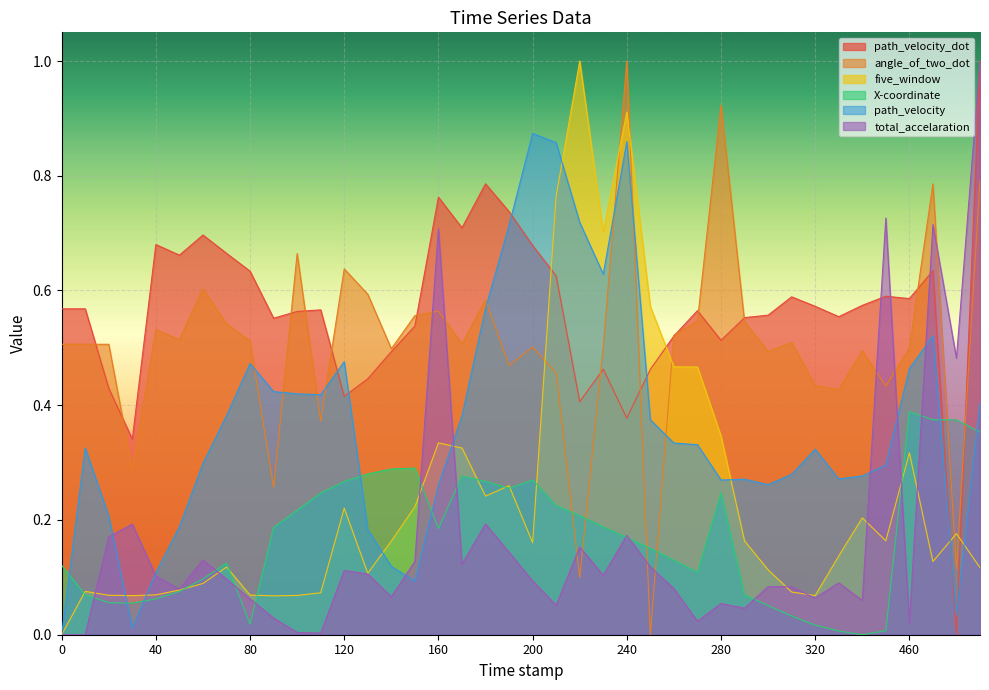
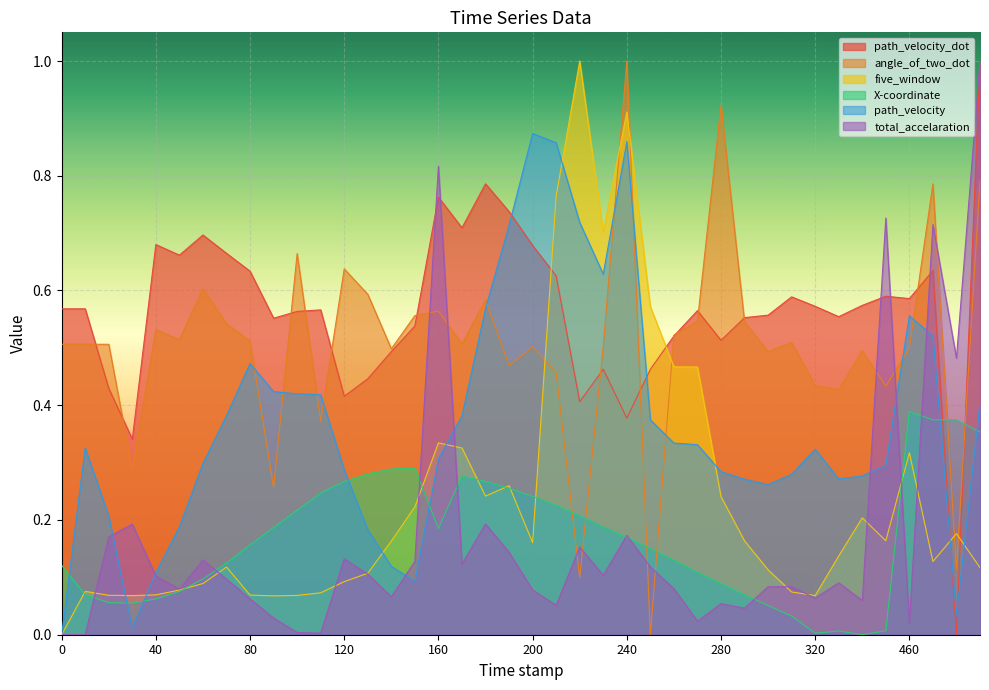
  {
    "five_window": {
      "40": 0.07,
      "80": 0.07,
-     "120": 0.22,
+     "120": 0.09,
      "160": 0.33,
      "200": 0.16,
      "240": 0.91,
-     "280": 0.35,
+     "280": 0.24,
      "460": 0.32
    },
    "X-coordinate": {
      "0": 0.12,
      "40": 0.06,
-     "80": 0.02,
+     "80": 0.16,
      "120": 0.27,
      "160": 0.18,
-     "200": 0.27,
-     "280": 0.25,
-     "320": 0.02,
+     "200": 0.24,
+     "280": 0.09,
+     "320": 0.00,
      "460": 0.39
    },
    "path_velocity": {
      "40": 0.11,
      "80": 0.47,
-     "120": 0.48,
-     "160": 0.26,
+     "120": 0.29,
+     "160": 0.31,
      "200": 0.87,
      "240": 0.86,
-     "280": 0.27,
+     "280": 0.28,
      "320": 0.32,
-     "460": 0.46
+     "460": 0.56
    },
    "total_accelaration": {
      "40": 0.10,
      "80": 0.06,
-     "120": 0.11,
-     "160": 0.71,
-     "200": 0.09,
+     "120": 0.13,
+     "160": 0.82,
+     "200": 0.08,
      "280": 0.05,
      "460": 0.02
    }
  }
